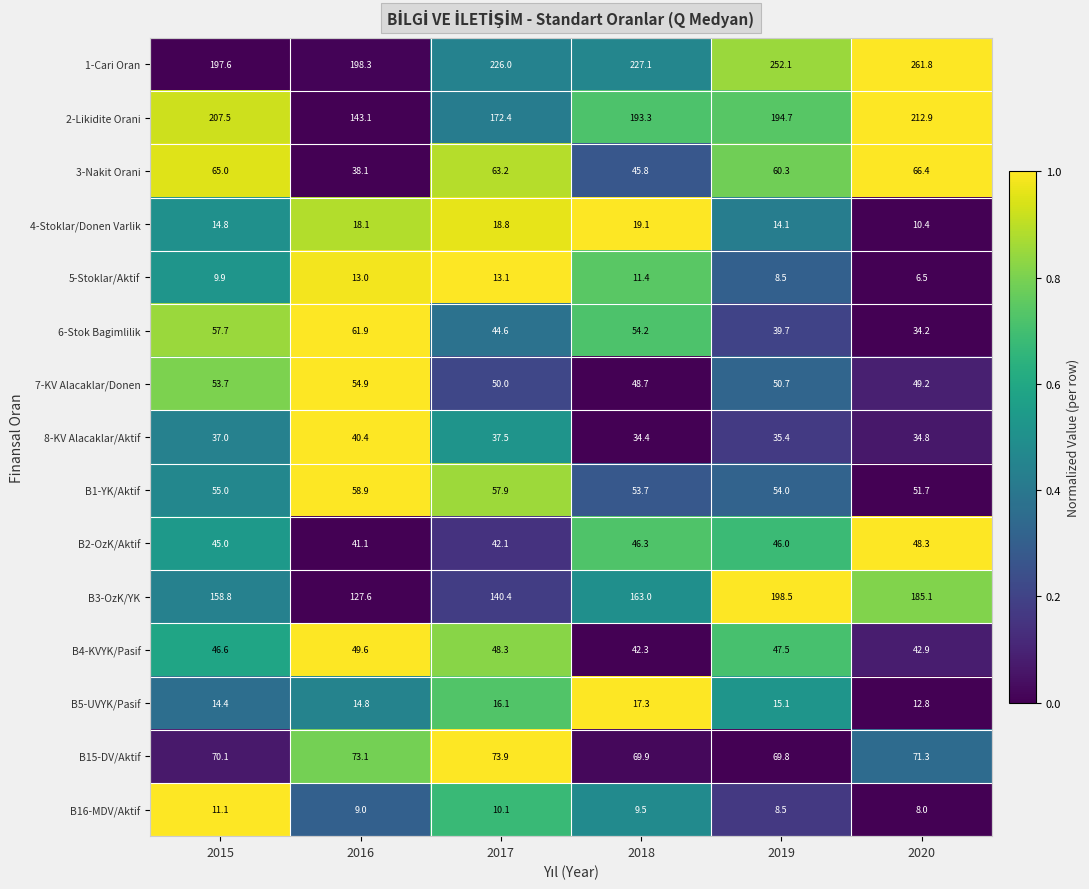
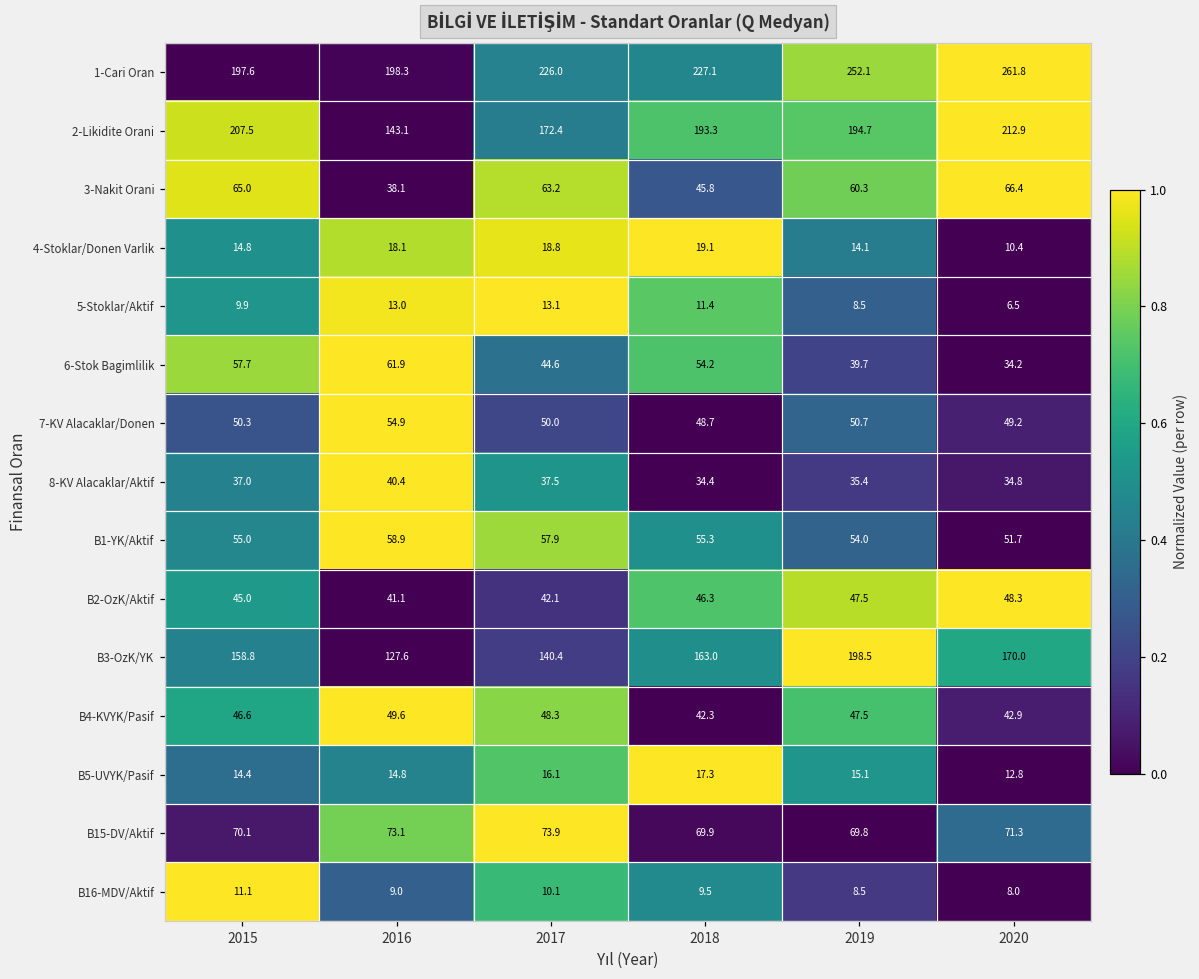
  {
    "1-Cari Oran": {
      "2015": 197.6,
      "2016": 198.3,
      "2017": 226.0,
      "2018": 227.1,
      "2019": 252.1,
      "2020": 261.8
    },
    "2-Likidite Orani": {
      "2015": 207.5,
      "2016": 143.1,
      "2017": 172.4,
      "2018": 193.3,
      "2019": 194.7,
      "2020": 212.9
    },
    "3-Nakit Orani": {
      "2015": 65.0,
      "2016": 38.1,
      "2017": 63.2,
      "2018": 45.8,
      "2019": 60.3,
      "2020": 66.4
    },
    "4-Stoklar/Donen Varlik": {
      "2015": 14.8,
      "2016": 18.1,
      "2017": 18.8,
      "2018": 19.1,
      "2019": 14.1,
      "2020": 10.4
    },
    "5-Stoklar/Aktif": {
      "2015": 9.9,
      "2016": 13.0,
      "2017": 13.1,
      "2018": 11.4,
      "2019": 8.5,
      "2020": 6.5
    },
    "6-Stok Bagimlilik": {
      "2015": 57.7,
      "2016": 61.9,
      "2017": 44.6,
      "2018": 54.2,
      "2019": 39.7,
      "2020": 34.2
    },
    "7-KV Alacaklar/Donen": {
-     "2015": 53.7,
+     "2015": 50.3,
      "2016": 54.9,
      "2017": 50.0,
      "2018": 48.7,
      "2019": 50.7,
      "2020": 49.2
    },
    "8-KV Alacaklar/Aktif": {
      "2015": 37.0,
      "2016": 40.4,
      "2017": 37.5,
      "2018": 34.4,
      "2019": 35.4,
      "2020": 34.8
    },
    "B1-YK/Aktif": {
      "2015": 55.0,
      "2016": 58.9,
      "2017": 57.9,
-     "2018": 53.7,
+     "2018": 55.3,
      "2019": 54.0,
      "2020": 51.7
    },
    "B2-OzK/Aktif": {
      "2015": 45.0,
      "2016": 41.1,
      "2017": 42.1,
      "2018": 46.3,
-     "2019": 46.0,
+     "2019": 47.5,
      "2020": 48.3
    },
    "B3-OzK/YK": {
      "2015": 158.8,
      "2016": 127.6,
      "2017": 140.4,
      "2018": 163.0,
      "2019": 198.5,
-     "2020": 185.1
+     "2020": 170.0
    },
    "B4-KVYK/Pasif": {
      "2015": 46.6,
      "2016": 49.6,
      "2017": 48.3,
      "2018": 42.3,
      "2019": 47.5,
      "2020": 42.9
    },
    "B5-UVYK/Pasif": {
      "2015": 14.4,
      "2016": 14.8,
      "2017": 16.1,
      "2018": 17.3,
      "2019": 15.1,
      "2020": 12.8
    },
    "B15-DV/Aktif": {
      "2015": 70.1,
      "2016": 73.1,
      "2017": 73.9,
      "2018": 69.9,
      "2019": 69.8,
      "2020": 71.3
    },
    "B16-MDV/Aktif": {
      "2015": 11.1,
      "2016": 9.0,
      "2017": 10.1,
      "2018": 9.5,
      "2019": 8.5,
      "2020": 8.0
    }
  }
